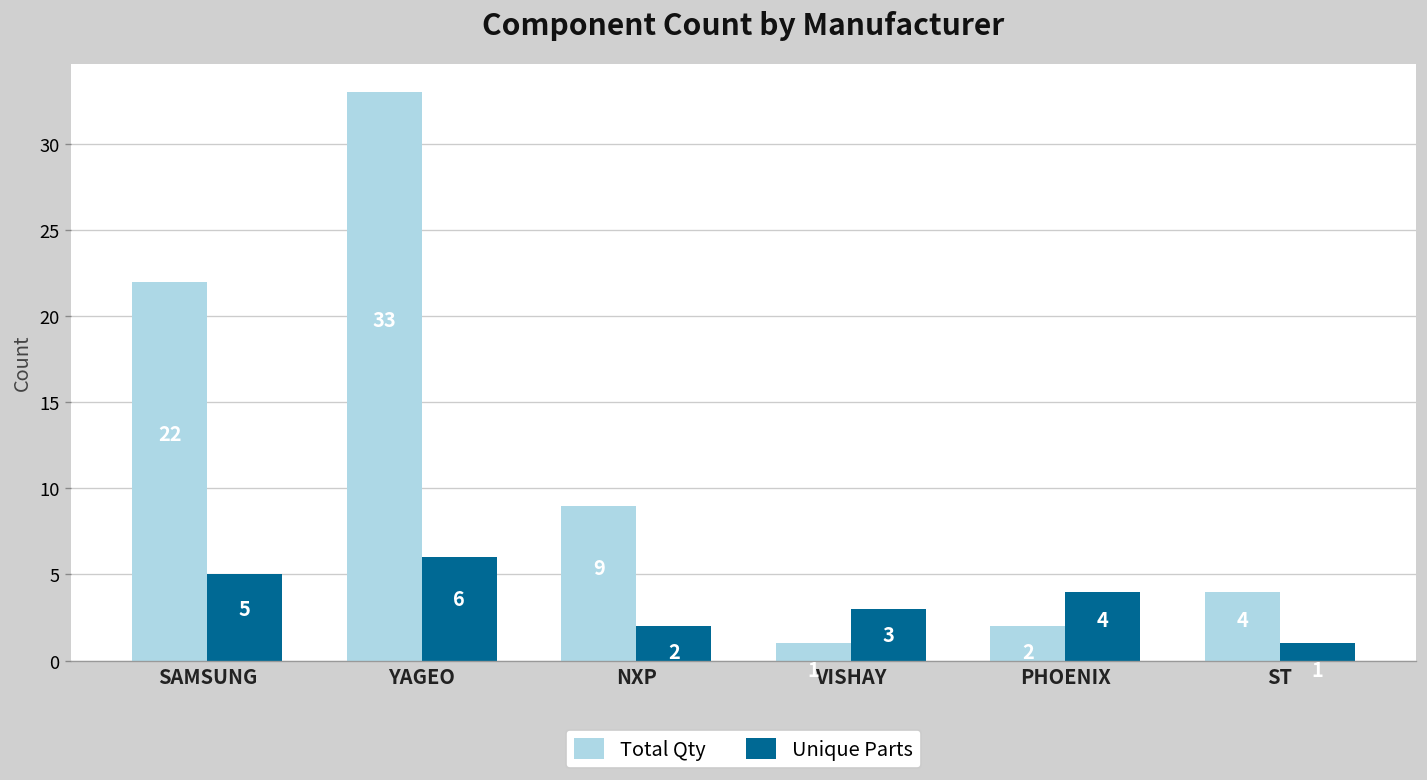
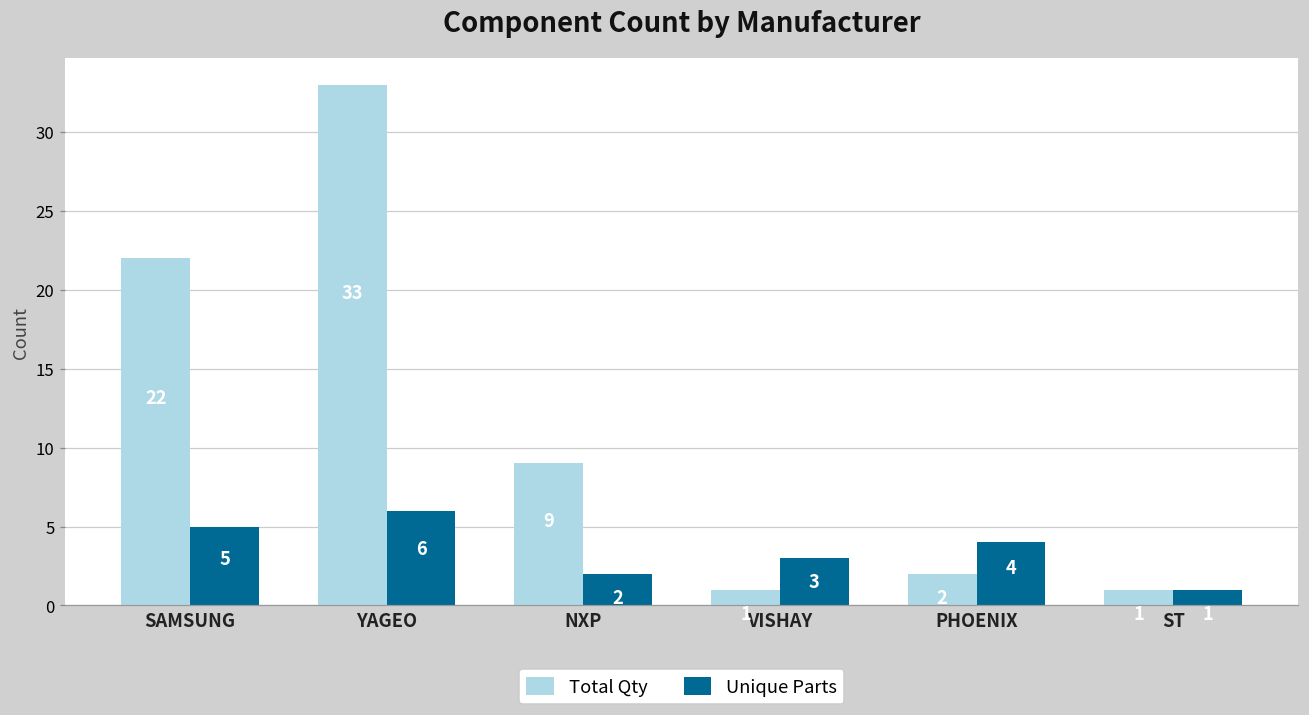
  {
    "Total Qty": {
      "VISHAY": 1,
-     "ST": 4
+     "ST": 1
    },
    "Unique Parts": {
      "SAMSUNG": 5,
      "YAGEO": 6,
      "NXP": 2,
      "VISHAY": 3,
      "PHOENIX": 4
    }
  }
